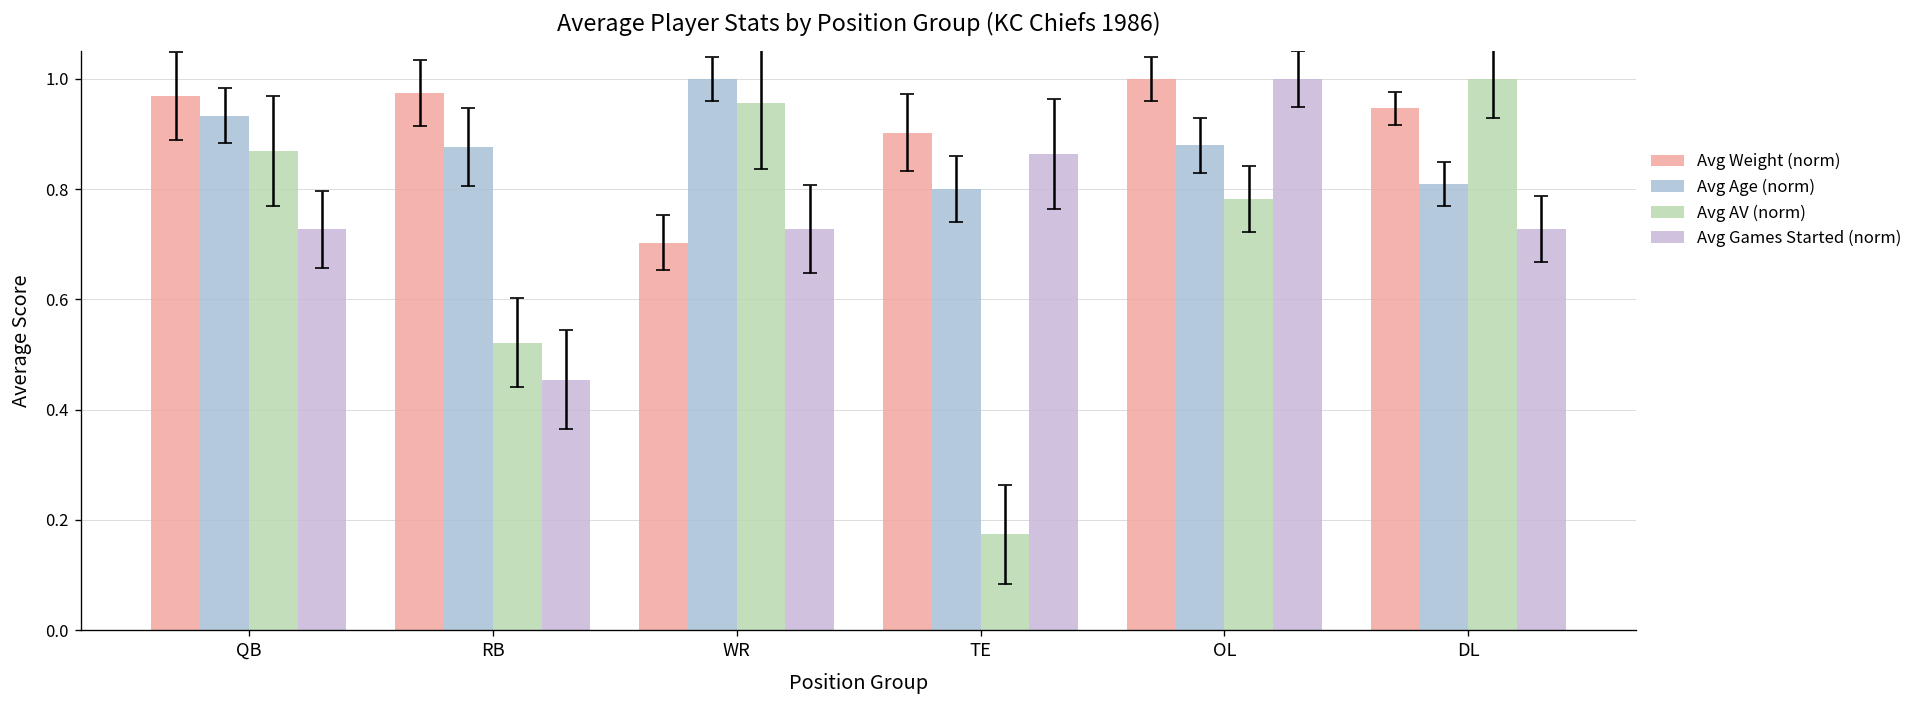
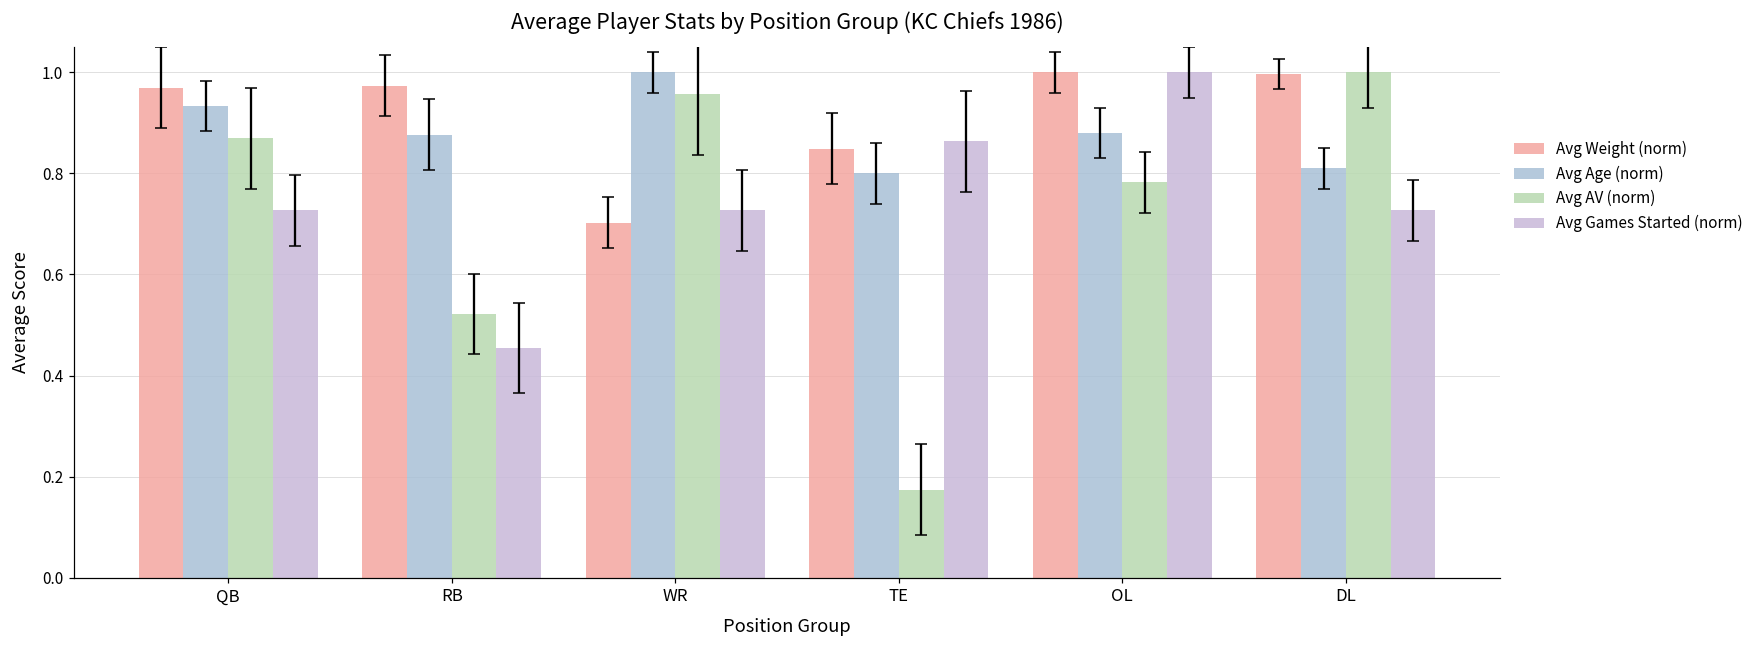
  {
    "Avg Weight (norm)": {
      "QB": 0.97,
      "RB": 0.97,
      "WR": 0.70,
-     "TE": 0.90,
+     "TE": 0.85,
      "OL": 1.00,
-     "DL": 0.95
+     "DL": 1.00
    }
  }
